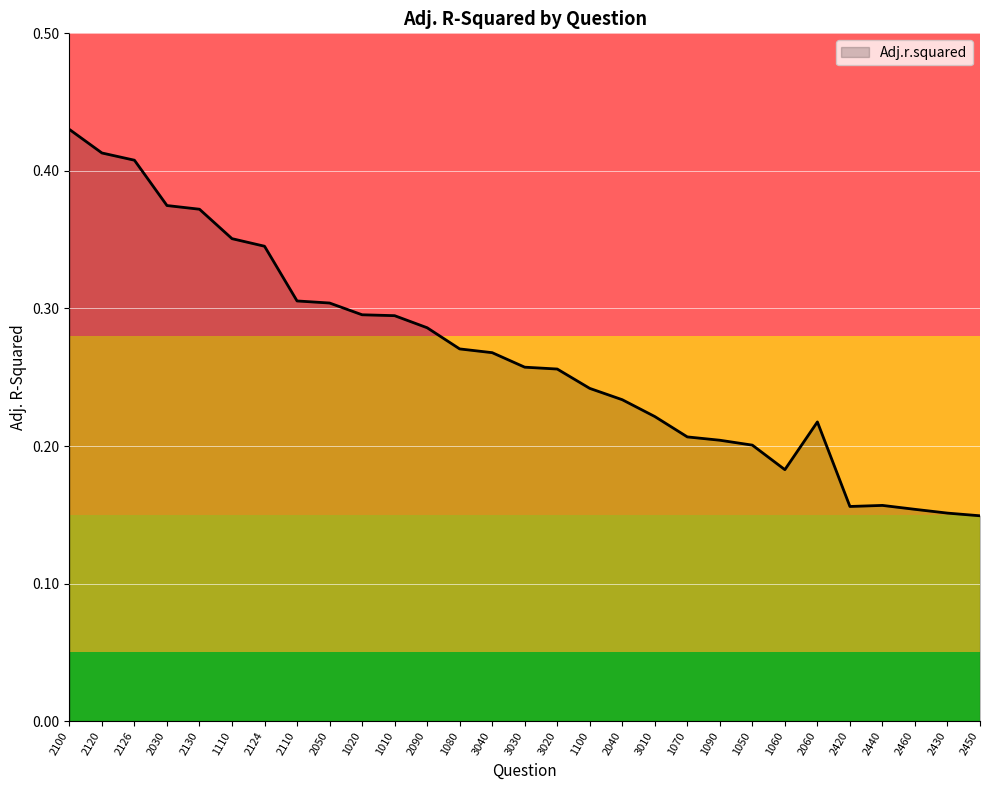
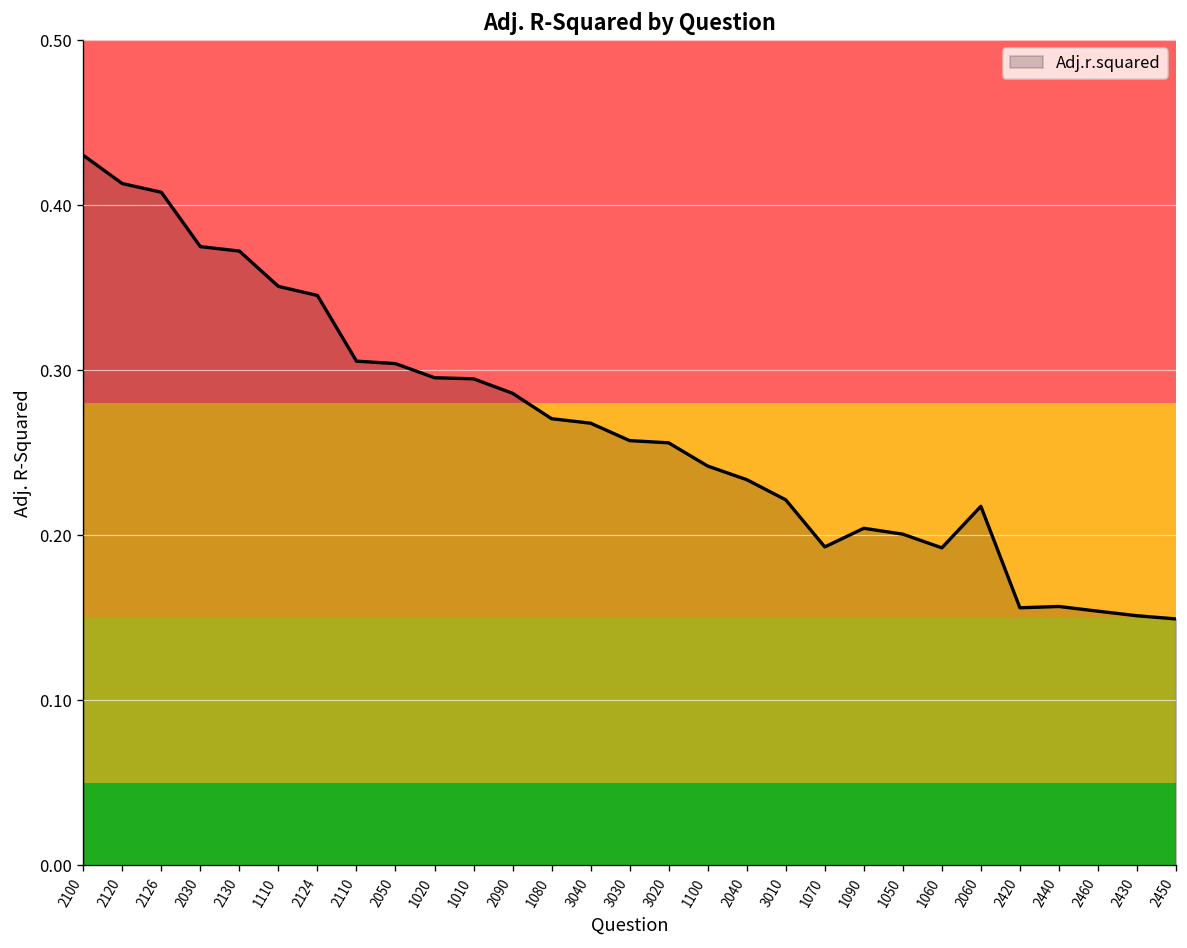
  {
    "2100": 0.430,
    "2120": 0.413,
    "2126": 0.408,
    "2030": 0.375,
    "2130": 0.372,
    "1110": 0.351,
    "2124": 0.345,
    "2110": 0.305,
    "2050": 0.304,
    "1020": 0.295,
    "1010": 0.295,
    "2090": 0.286,
    "1080": 0.271,
    "3040": 0.268,
    "3030": 0.257,
    "3020": 0.256,
    "1100": 0.242,
    "2040": 0.234,
    "3010": 0.221,
-   "1070": 0.207,
+   "1070": 0.193,
    "1090": 0.204,
    "1050": 0.201,
-   "1060": 0.183,
+   "1060": 0.192,
    "2060": 0.218,
    "2420": 0.156,
    "2440": 0.157,
    "2460": 0.154,
    "2430": 0.151,
    "2450": 0.149
  }
